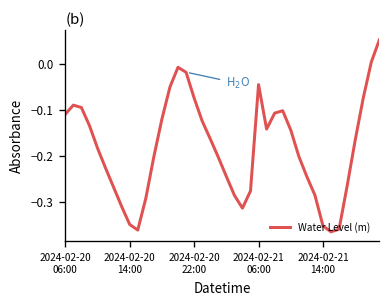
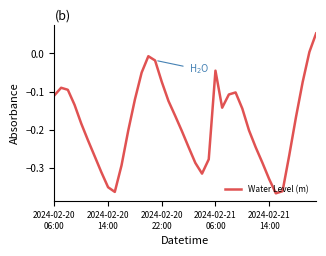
  {
    "2024-02-20 06:00": -0.11,
    "2024-02-20 14:00": -0.35,
    "2024-02-20 22:00": -0.07,
    "2024-02-21 06:00": -0.05,
-   "2024-02-21 14:00": -0.35
+   "2024-02-21 14:00": -0.33
  }
